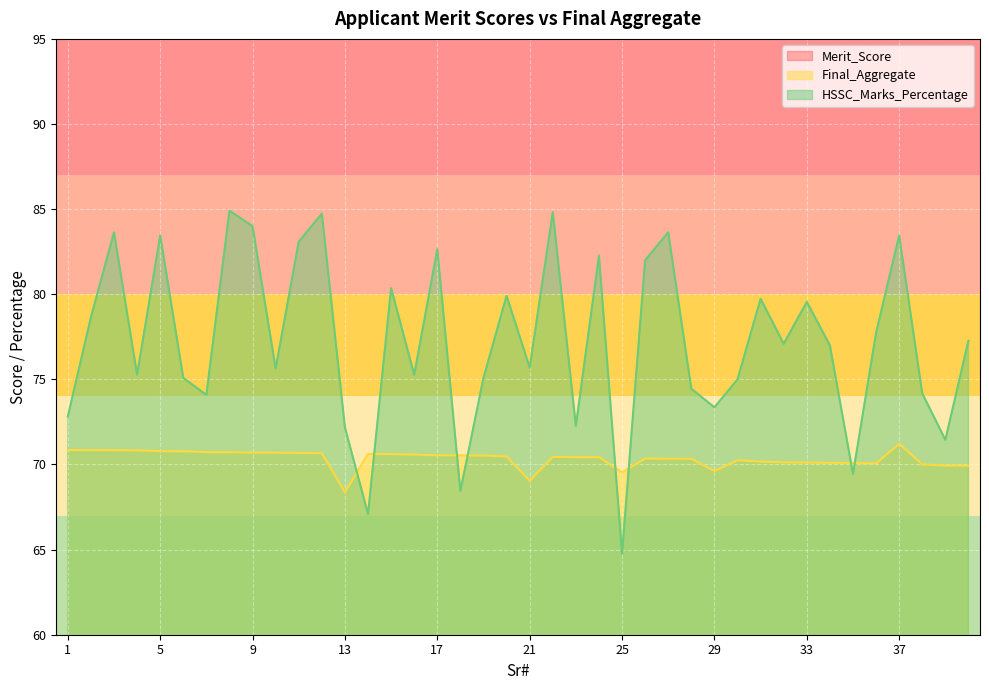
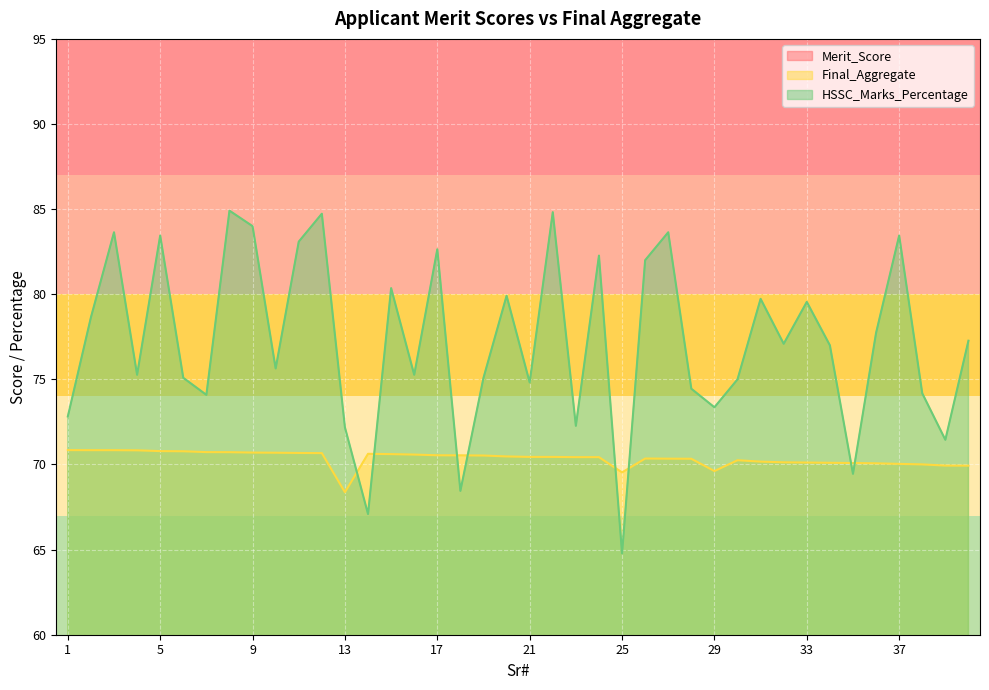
  {
    "Final_Aggregate": {
      "1": 70.8,
      "5": 70.8,
      "9": 70.7,
      "13": 68.4,
      "17": 70.5,
-     "21": 69.0,
+     "21": 70.4,
      "25": 69.5,
      "29": 69.6,
      "33": 70.1,
-     "37": 71.2
+     "37": 70.0
    },
    "HSSC_Marks_Percentage": {
      "1": 72.8,
      "5": 83.5,
      "9": 84.0,
      "13": 72.2,
      "17": 82.6,
-     "21": 75.7,
+     "21": 74.8,
      "25": 64.8,
      "29": 73.4,
      "33": 79.6,
      "37": 83.5
    }
  }
